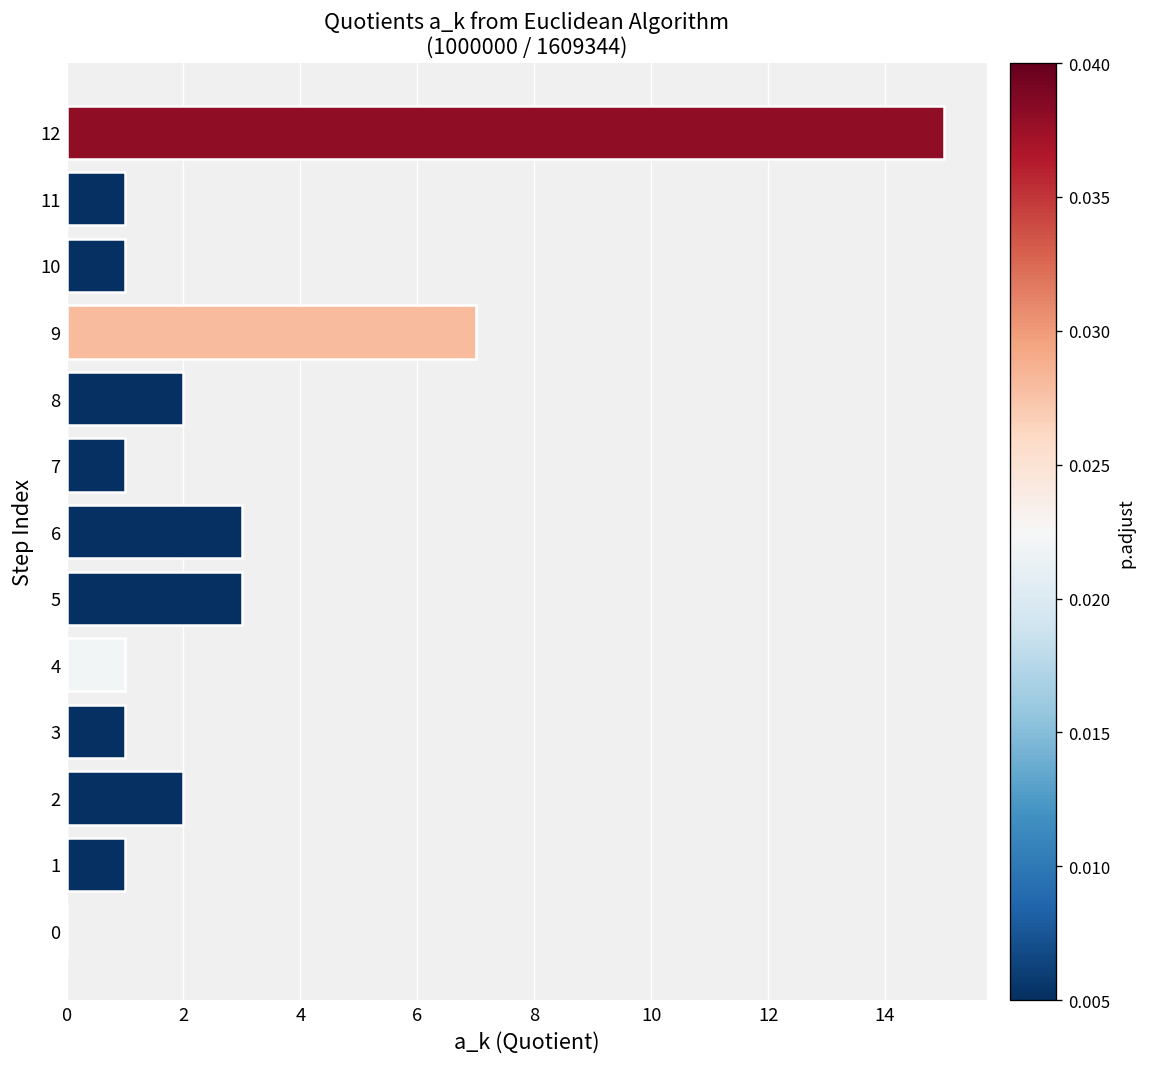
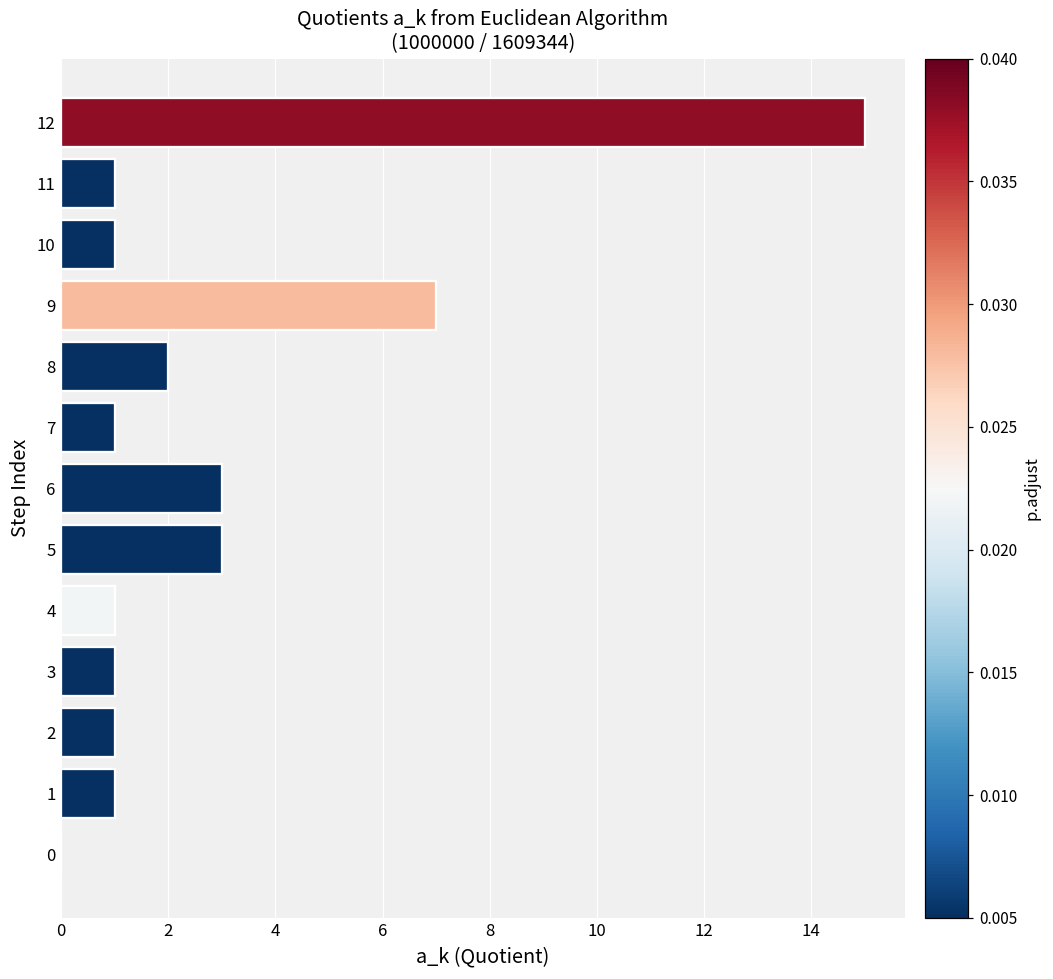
  {
    "12": 15,
    "11": 1,
    "10": 1,
    "9": 7,
    "8": 2,
    "7": 1,
    "6": 3,
    "5": 3,
    "4": 1,
    "3": 1,
-   "2": 2,
+   "2": 1,
    "1": 1,
    "0": 0
  }
